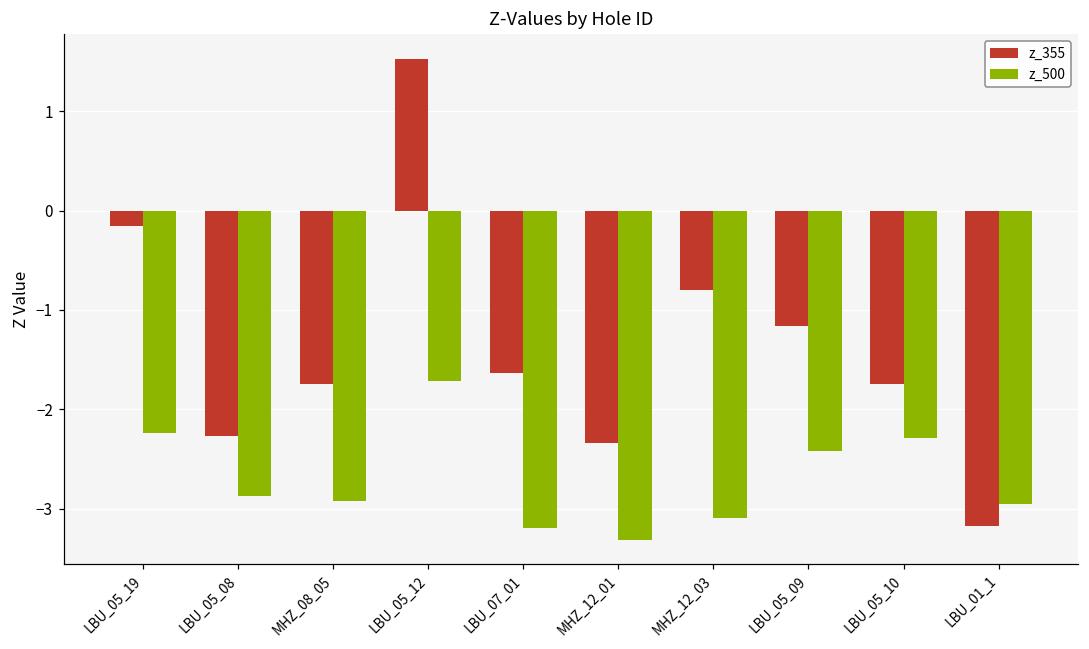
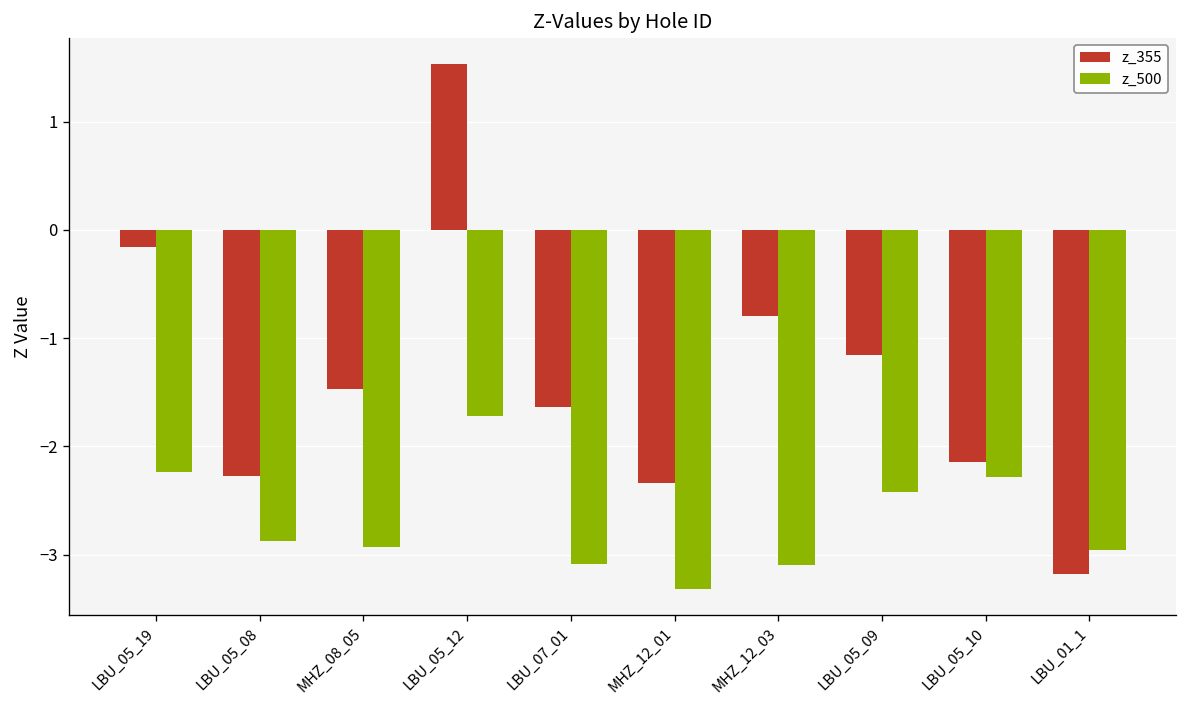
  {
    "z_355": {
      "LBU_05_19": -0.2,
      "LBU_05_08": -2.3,
-     "MHZ_08_05": -1.7,
+     "MHZ_08_05": -1.5,
      "LBU_05_12": 1.5,
      "LBU_07_01": -1.6,
      "MHZ_12_01": -2.3,
      "MHZ_12_03": -0.8,
      "LBU_05_09": -1.2,
-     "LBU_05_10": -1.7,
+     "LBU_05_10": -2.1,
      "LBU_01_1": -3.2
    },
    "z_500": {
      "LBU_05_19": -2.2,
      "LBU_05_08": -2.9,
      "MHZ_08_05": -2.9,
      "LBU_05_12": -1.7,
-     "LBU_07_01": -3.2,
+     "LBU_07_01": -3.1,
      "MHZ_12_01": -3.3,
      "MHZ_12_03": -3.1,
      "LBU_05_09": -2.4,
      "LBU_05_10": -2.3,
      "LBU_01_1": -3.0
    }
  }
